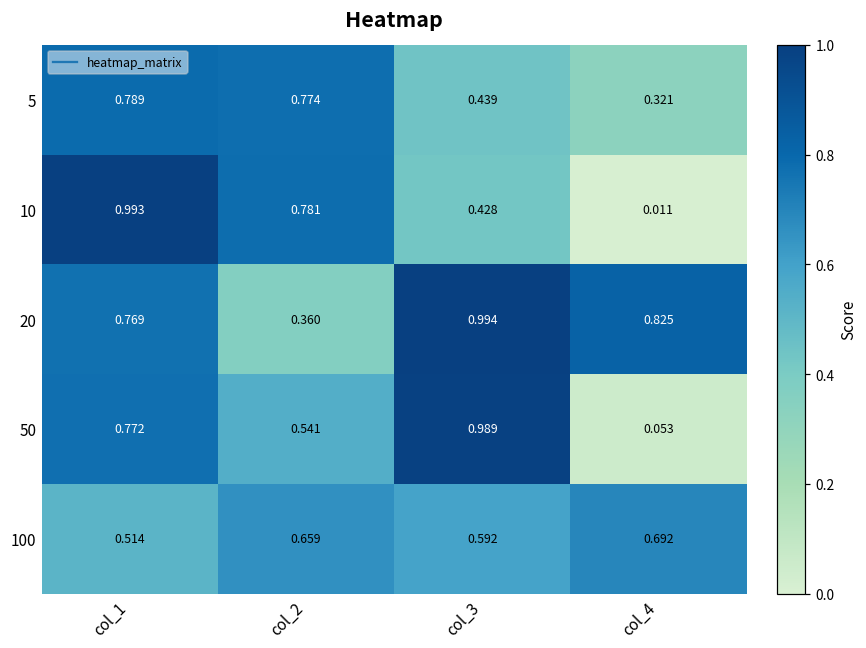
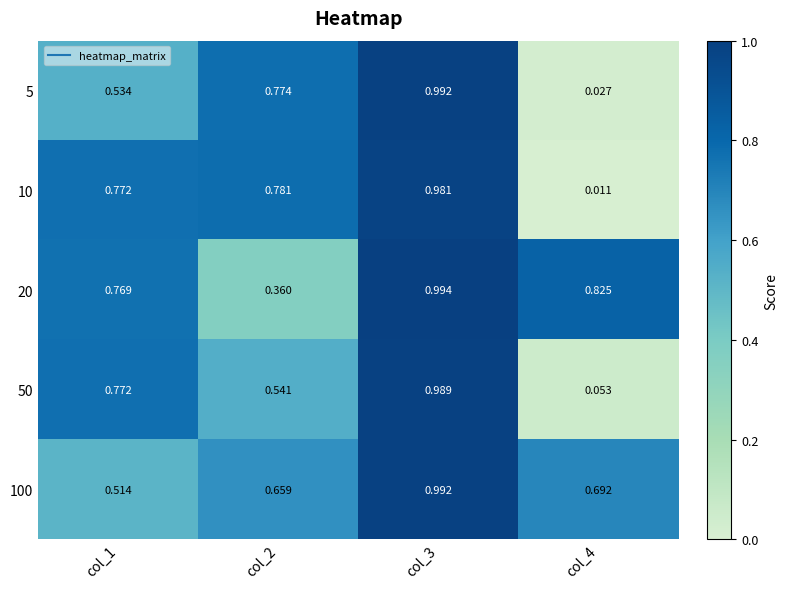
  {
    "5": {
-     "col_1": 0.789,
+     "col_1": 0.534,
      "col_2": 0.774,
-     "col_3": 0.439,
-     "col_4": 0.321
+     "col_3": 0.992,
+     "col_4": 0.027
    },
    "10": {
-     "col_1": 0.993,
+     "col_1": 0.772,
      "col_2": 0.781,
-     "col_3": 0.428,
+     "col_3": 0.981,
      "col_4": 0.011
    },
    "20": {
      "col_1": 0.769,
      "col_2": 0.360,
      "col_3": 0.994,
      "col_4": 0.825
    },
    "50": {
      "col_1": 0.772,
      "col_2": 0.541,
      "col_3": 0.989,
      "col_4": 0.053
    },
    "100": {
      "col_1": 0.514,
      "col_2": 0.659,
-     "col_3": 0.592,
+     "col_3": 0.992,
      "col_4": 0.692
    }
  }
